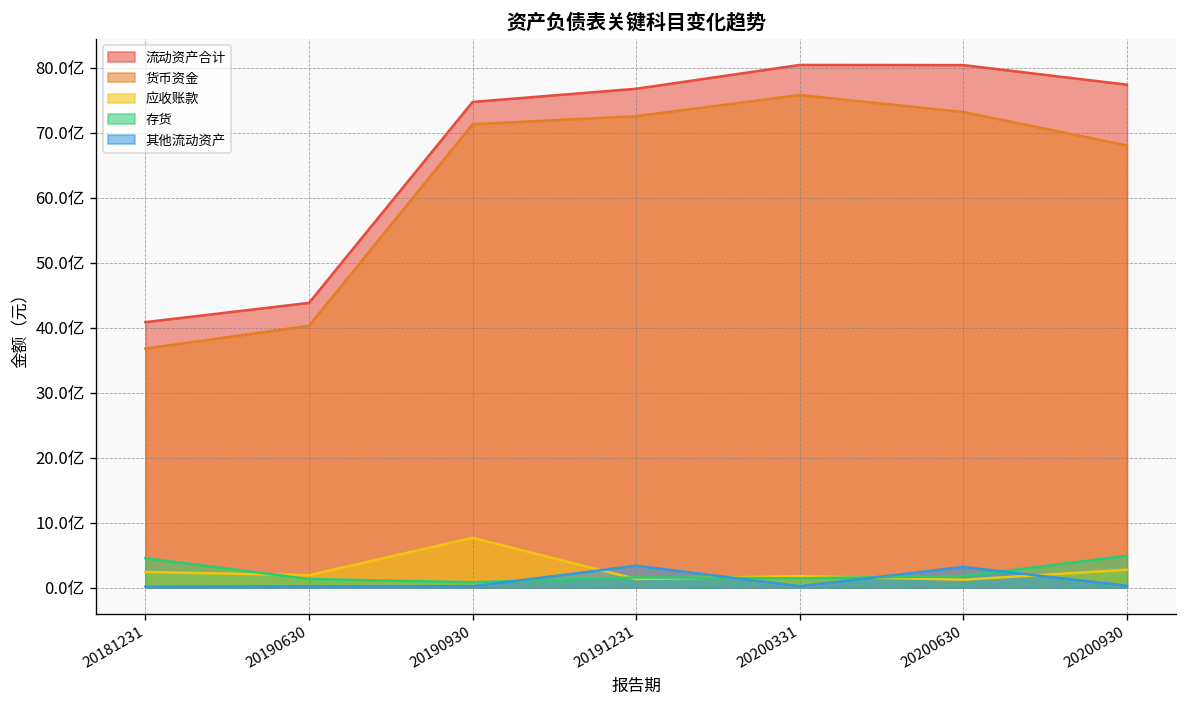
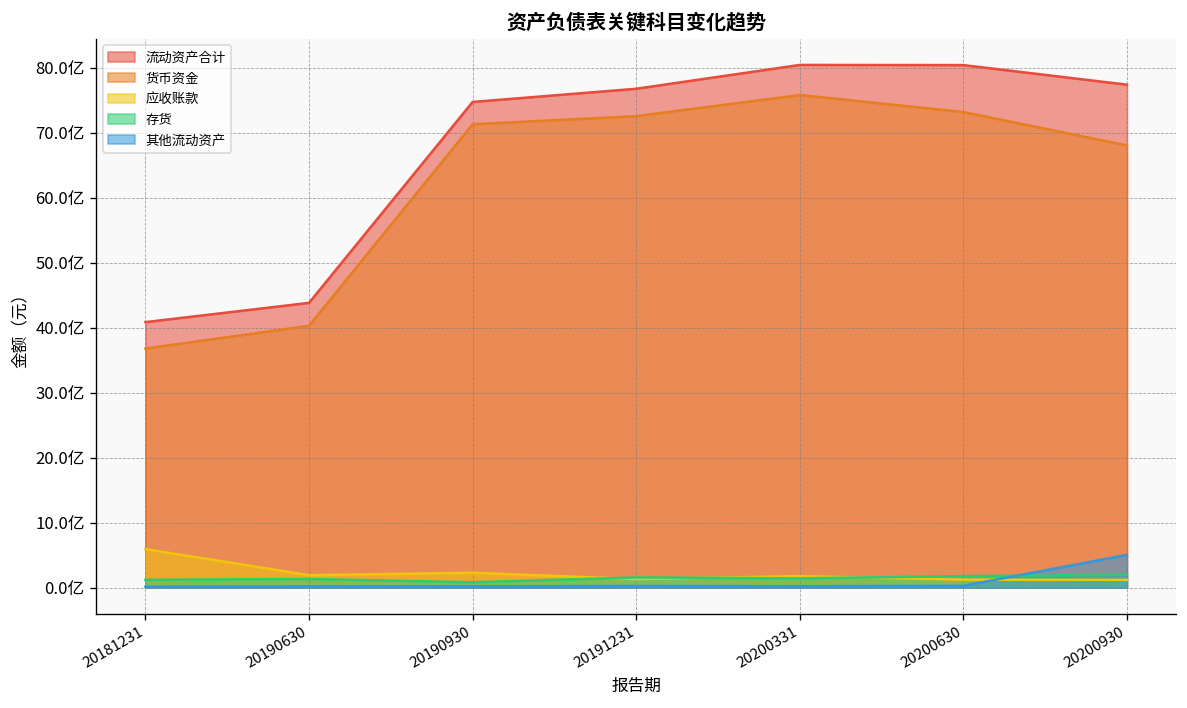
  {
    "应收账款": {
-     "20181231": "2亿",
+     "20181231": "6亿",
      "20190630": "2亿",
-     "20190930": "8亿",
+     "20190930": "2亿",
      "20200630": "1亿",
-     "20200930": "3亿"
+     "20200930": "1亿"
    },
    "存货": {
-     "20181231": "5亿",
+     "20181231": "1亿",
      "20190630": "1亿",
      "20190930": "1亿",
      "20200630": "2亿",
-     "20200930": "5亿"
+     "20200930": "2亿"
    },
    "其他流动资产": {
      "20181231": "0亿",
      "20190630": "0亿",
      "20190930": "0亿",
-     "20191231": "3亿",
+     "20191231": "0亿",
      "20200331": "0亿",
-     "20200630": "3亿",
-     "20200930": "0亿"
+     "20200630": "0亿",
+     "20200930": "5亿"
    }
  }
